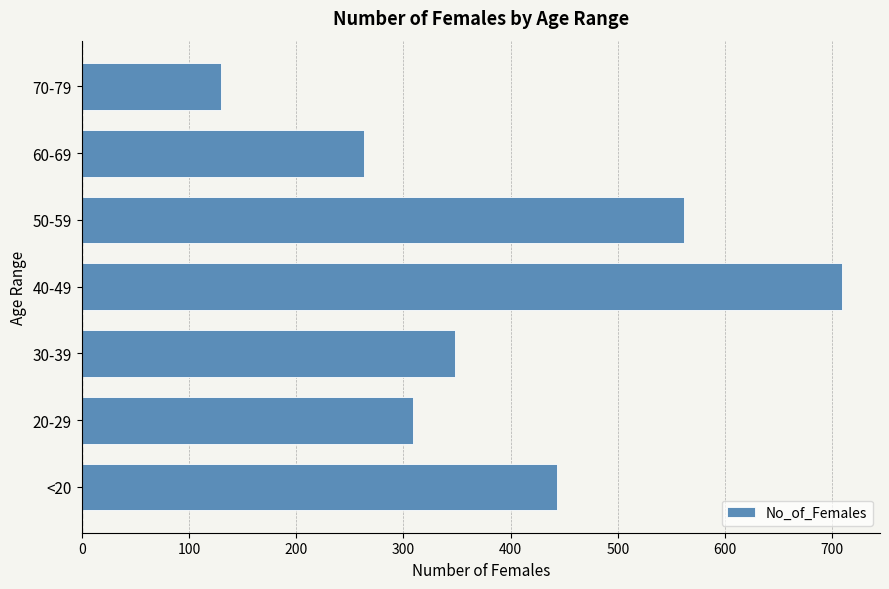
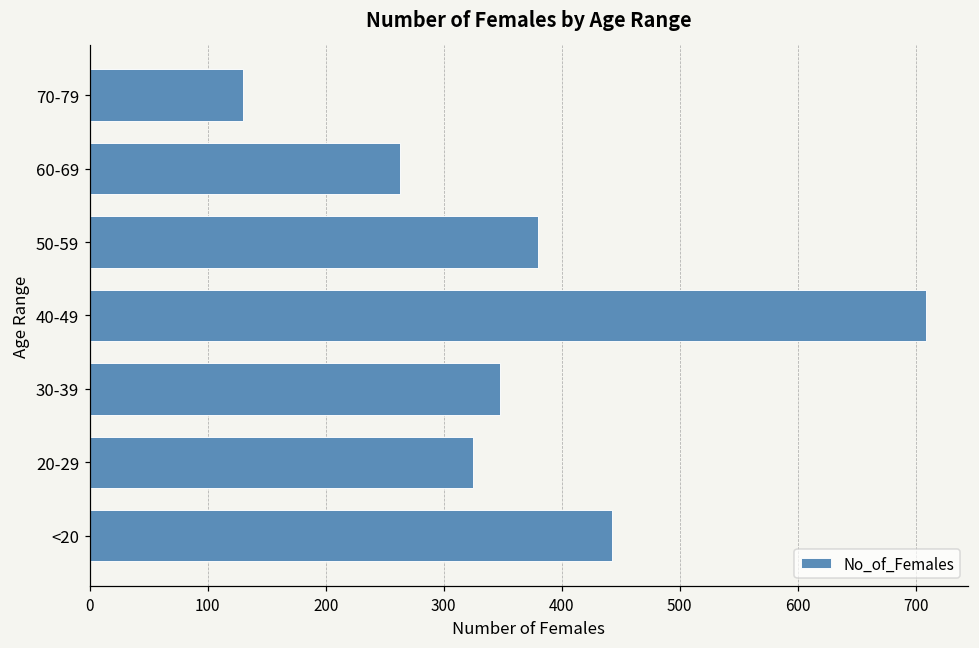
  {
    "70-79": 130,
    "60-69": 263,
-   "50-59": 562,
+   "50-59": 380,
    "40-49": 709,
    "30-39": 348,
-   "20-29": 309,
+   "20-29": 325,
    "<20": 443
  }
